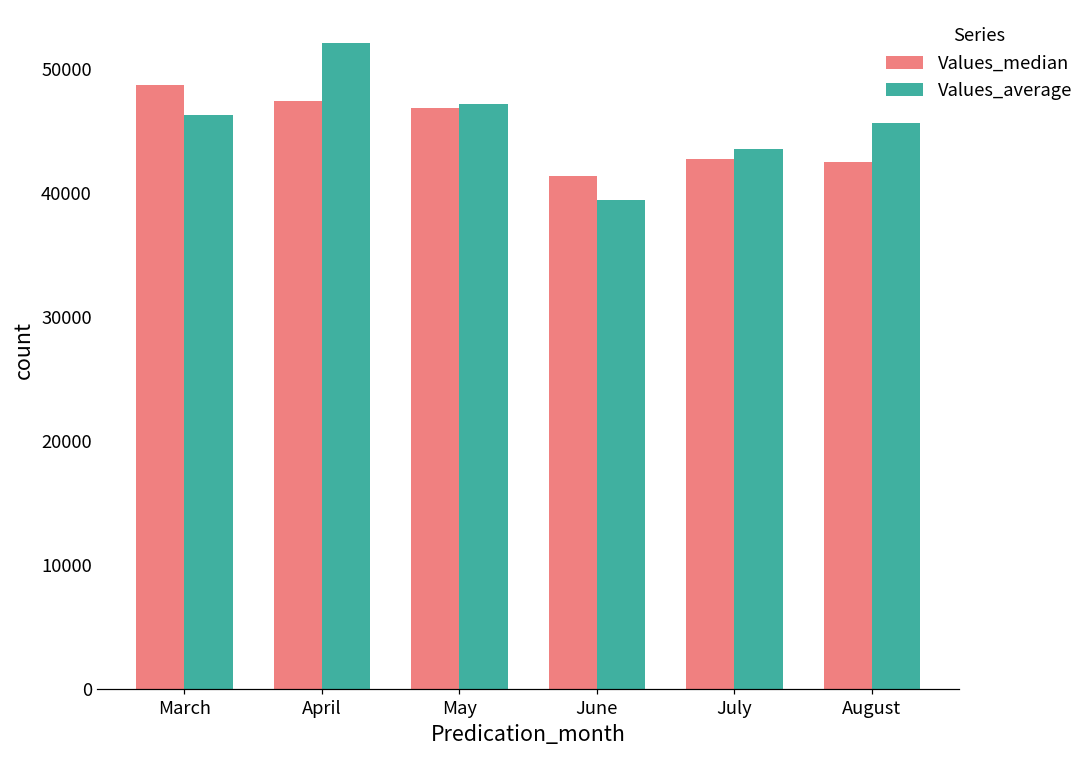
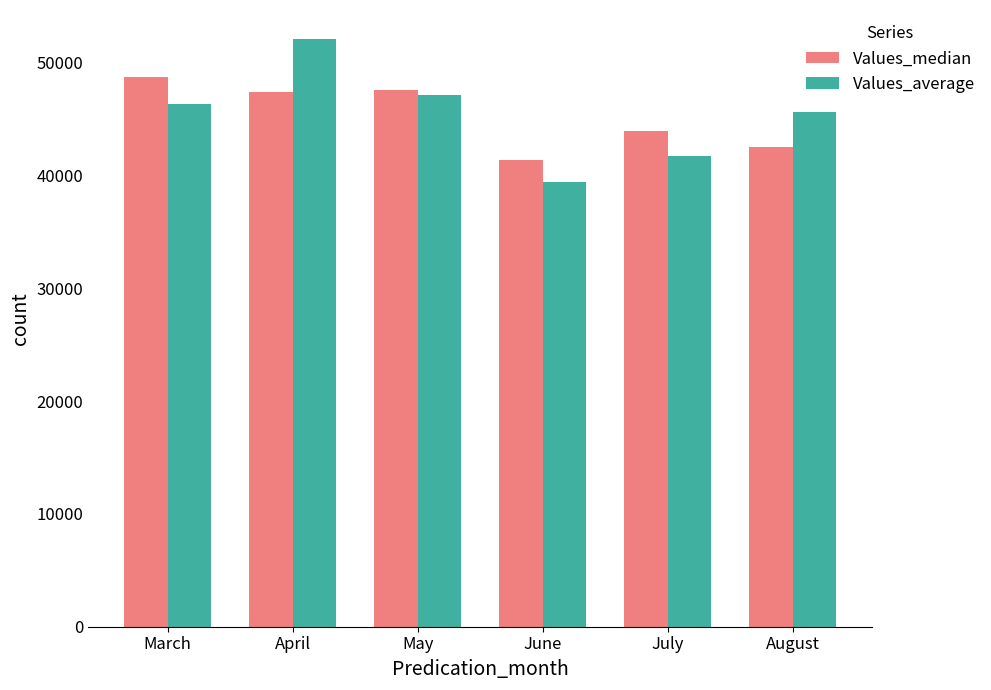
  {
    "Values_median": {
      "March": 48700,
      "April": 47400,
-     "May": 46900,
+     "May": 47600,
      "June": 41400,
-     "July": 42700,
+     "July": 44000,
      "August": 42500
    },
    "Values_average": {
      "March": 46300,
      "April": 52100,
      "May": 47200,
      "June": 39400,
-     "July": 43600,
+     "July": 41700,
      "August": 45600
    }
  }
